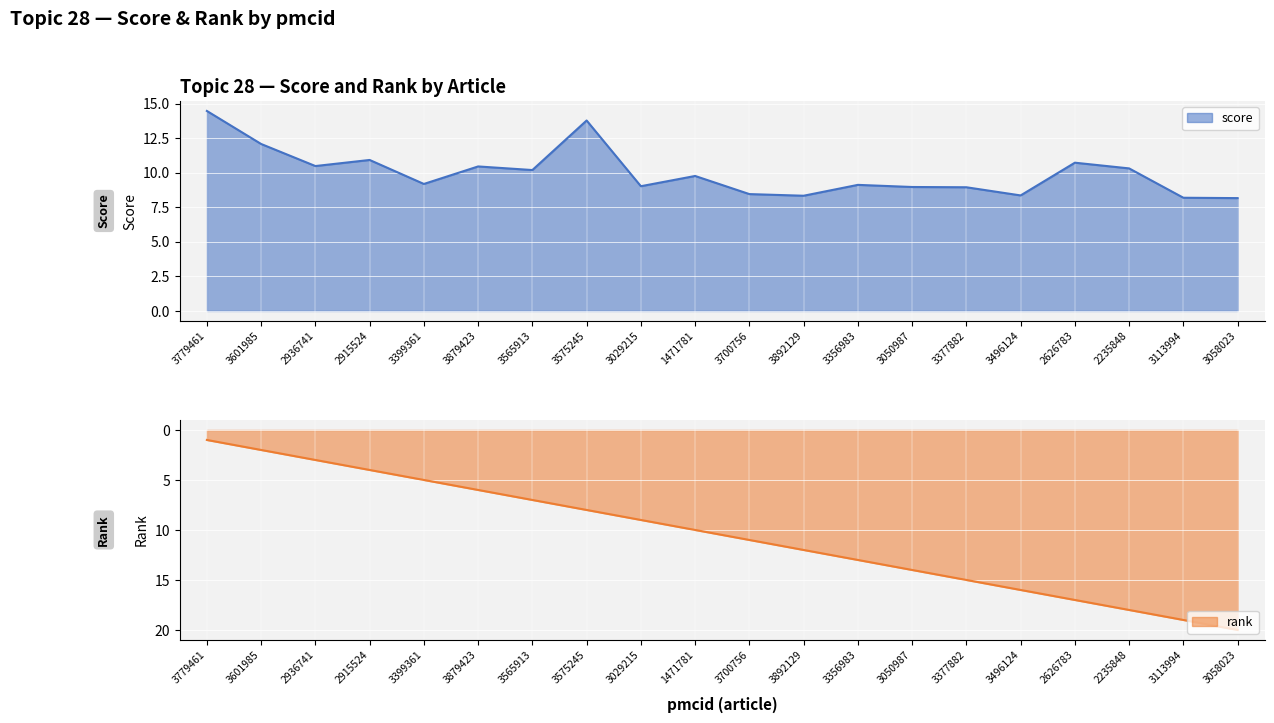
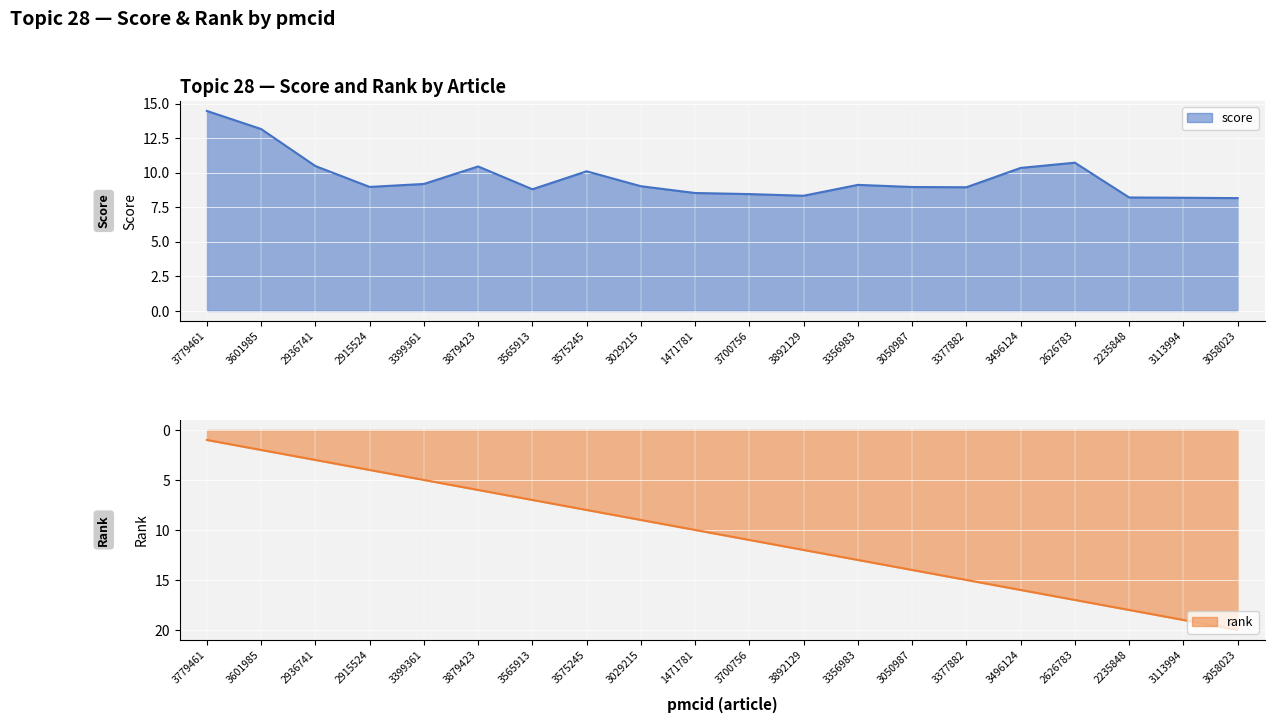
  {
    "Topic 28 — Score and Rank by Article": {
      "3779461": 14.5,
-     "3601985": 12.1,
+     "3601985": 13.2,
      "2936741": 10.5,
-     "2915524": 10.9,
+     "2915524": 9.0,
      "3399361": 9.2,
      "3879423": 10.5,
-     "3565913": 10.2,
-     "3575245": 13.8,
+     "3565913": 8.8,
+     "3575245": 10.1,
      "3029215": 9.0,
-     "1471781": 9.8,
+     "1471781": 8.5,
      "3700756": 8.5,
      "3892129": 8.3,
      "3356983": 9.1,
      "3050987": 9.0,
      "3377882": 9.0,
-     "3496124": 8.4,
+     "3496124": 10.4,
      "2626783": 10.7,
-     "2235848": 10.3,
+     "2235848": 8.2,
      "3113994": 8.2,
      "3058023": 8.2
    }
  }
